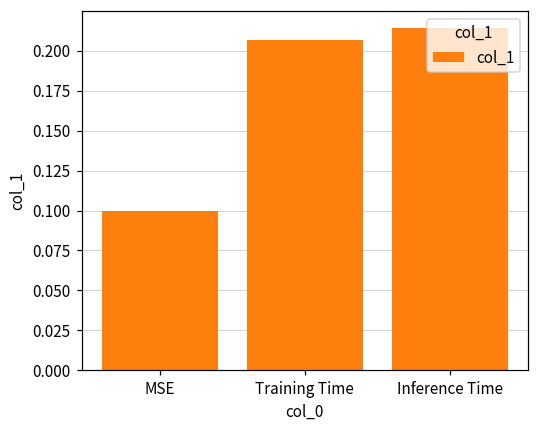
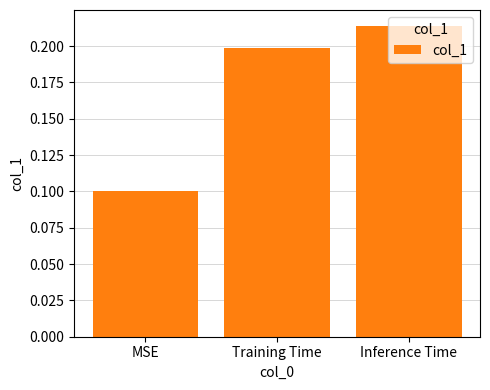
  {
    "MSE": 0.100,
-   "Training Time": 0.207
+   "Training Time": 0.199
  }
